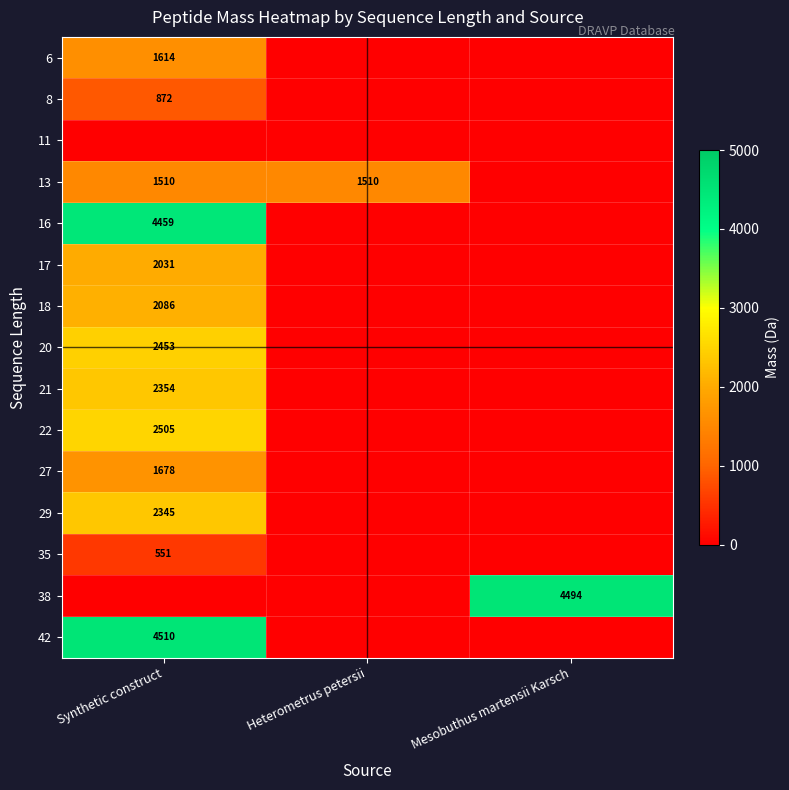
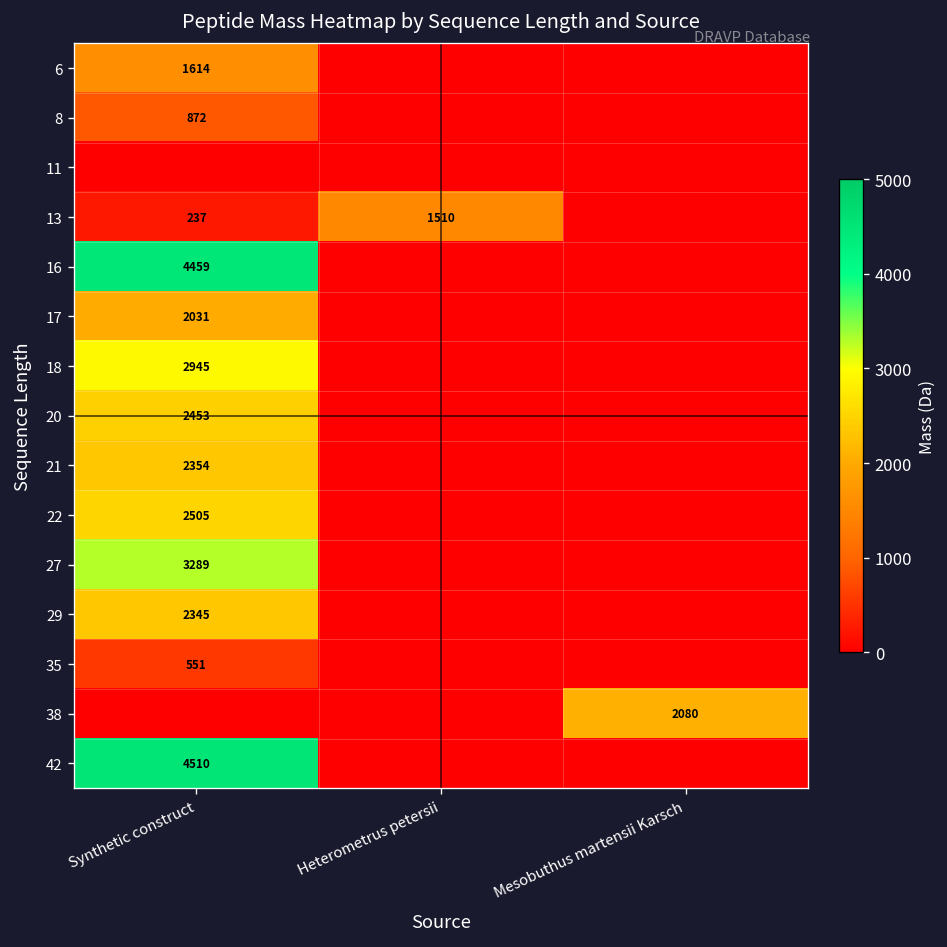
  {
    "6": {
      "Synthetic construct": 1614
    },
    "8": {
      "Synthetic construct": 872
    },
    "13": {
-     "Synthetic construct": 1510,
+     "Synthetic construct": 237,
      "Heterometrus petersii": 1510
    },
    "16": {
      "Synthetic construct": 4459
    },
    "17": {
      "Synthetic construct": 2031
    },
    "18": {
-     "Synthetic construct": 2086
+     "Synthetic construct": 2945
    },
    "20": {
      "Synthetic construct": 2453
    },
    "21": {
      "Synthetic construct": 2354
    },
    "22": {
      "Synthetic construct": 2505
    },
    "27": {
-     "Synthetic construct": 1678
+     "Synthetic construct": 3289
    },
    "29": {
      "Synthetic construct": 2345
    },
    "35": {
      "Synthetic construct": 551
    },
    "38": {
-     "Mesobuthus martensii Karsch": 4494
+     "Mesobuthus martensii Karsch": 2080
    },
    "42": {
      "Synthetic construct": 4510
    }
  }
